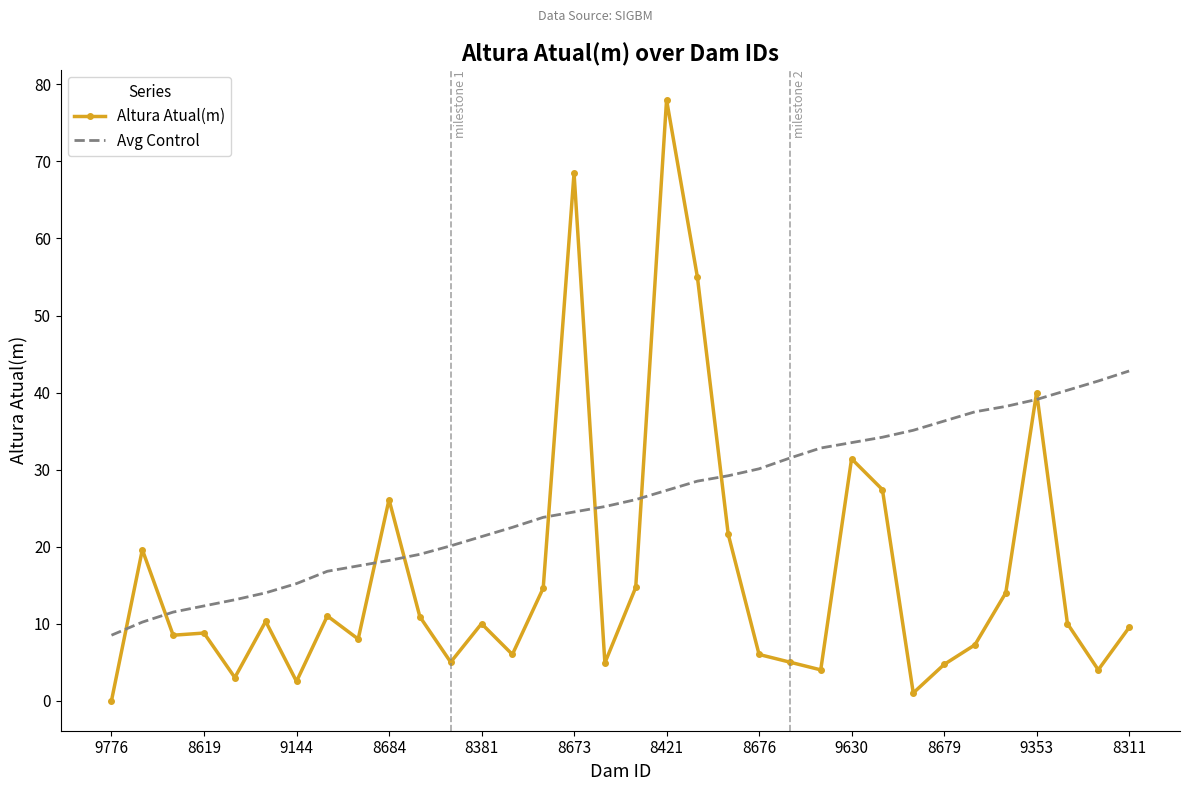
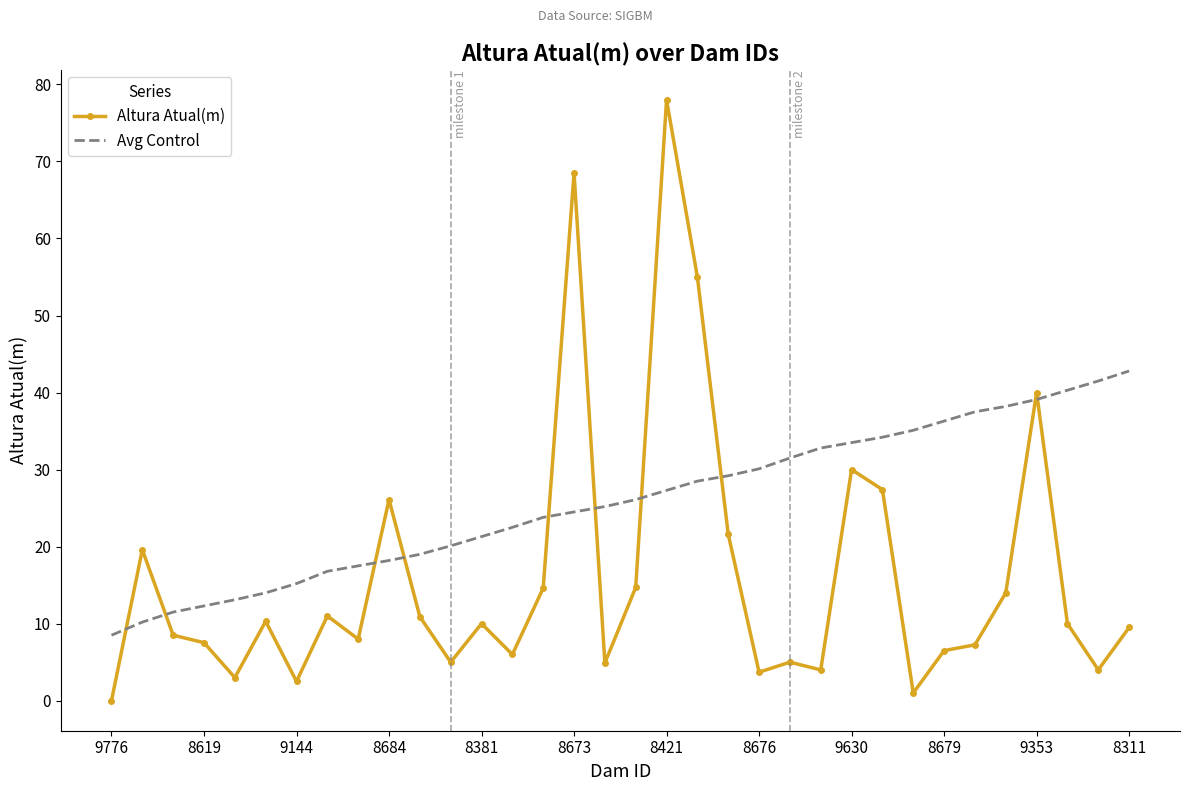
  {
    "Altura Atual(m)": {
      "9776": 0,
-     "8619": 9,
+     "8619": 8,
      "9144": 3,
      "8684": 26,
      "8381": 10,
      "8673": 69,
      "8421": 78,
-     "8676": 6,
-     "9630": 31,
-     "8679": 5,
+     "8676": 4,
+     "9630": 30,
+     "8679": 7,
      "9353": 40,
      "8311": 10
    },
    "Avg Control": {
      "9776": 9,
      "8619": 12,
      "9144": 15,
      "8684": 18,
      "8381": 21,
      "8673": 25,
      "8421": 27,
      "8676": 30,
      "9630": 34,
      "8679": 36,
      "9353": 39,
      "8311": 43
    }
  }
